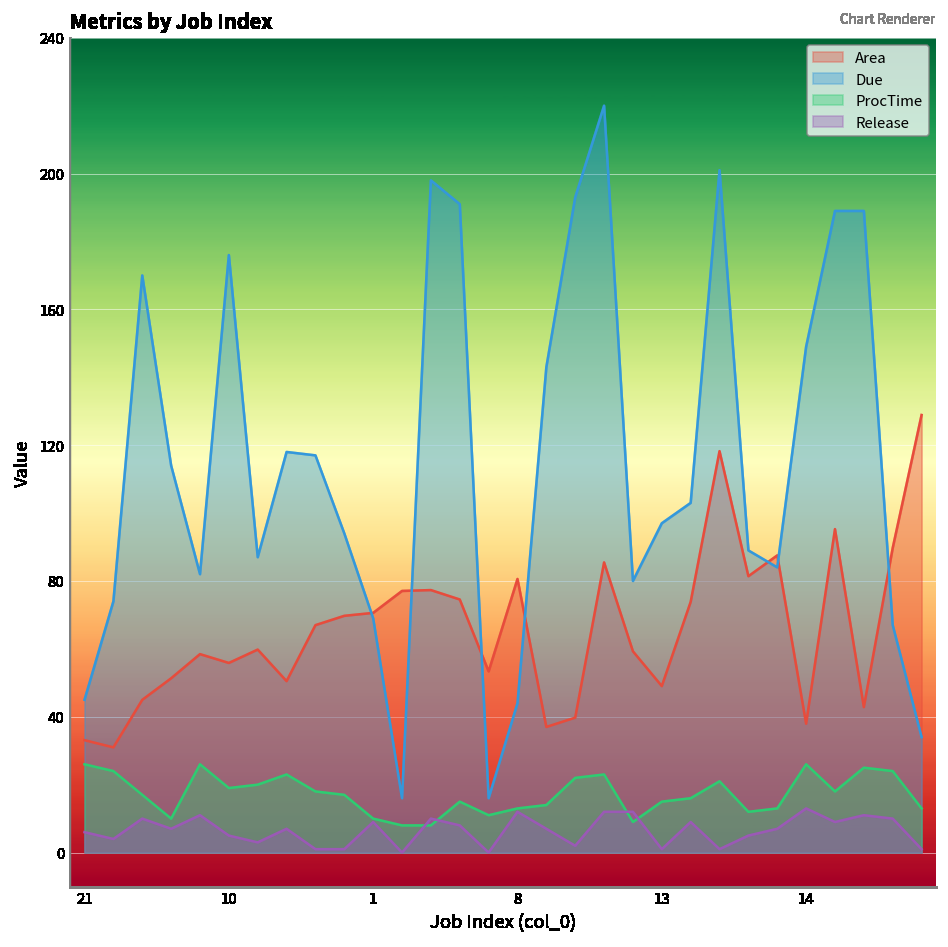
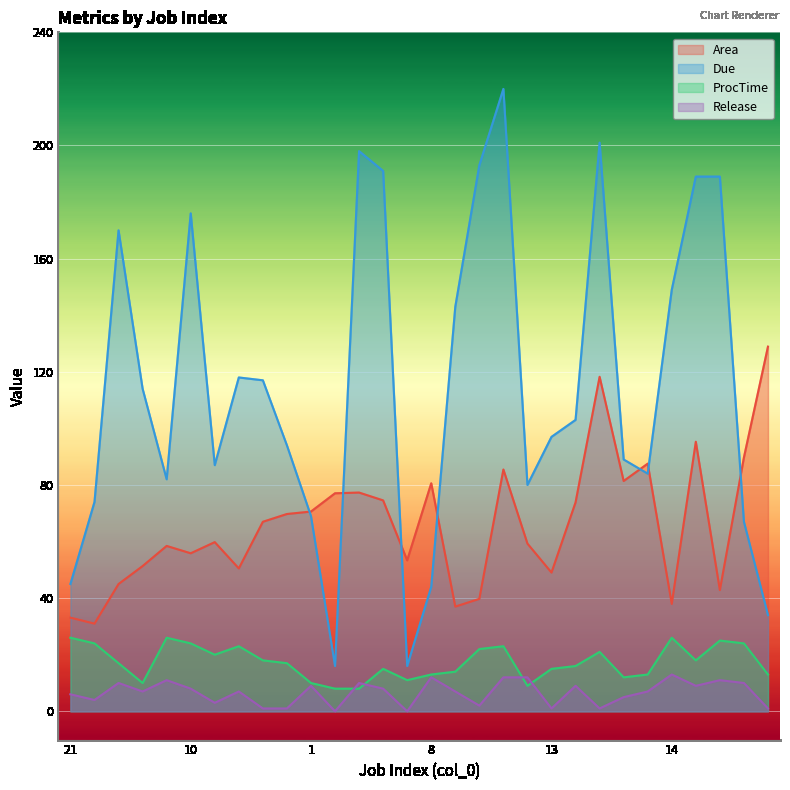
  {
    "Area": {
      "10": 56
    },
    "Due": {
      "10": 176
    },
    "ProcTime": {
-     "10": 19
+     "10": 24
    },
    "Release": {
-     "10": 5
+     "10": 8
    }
  }
